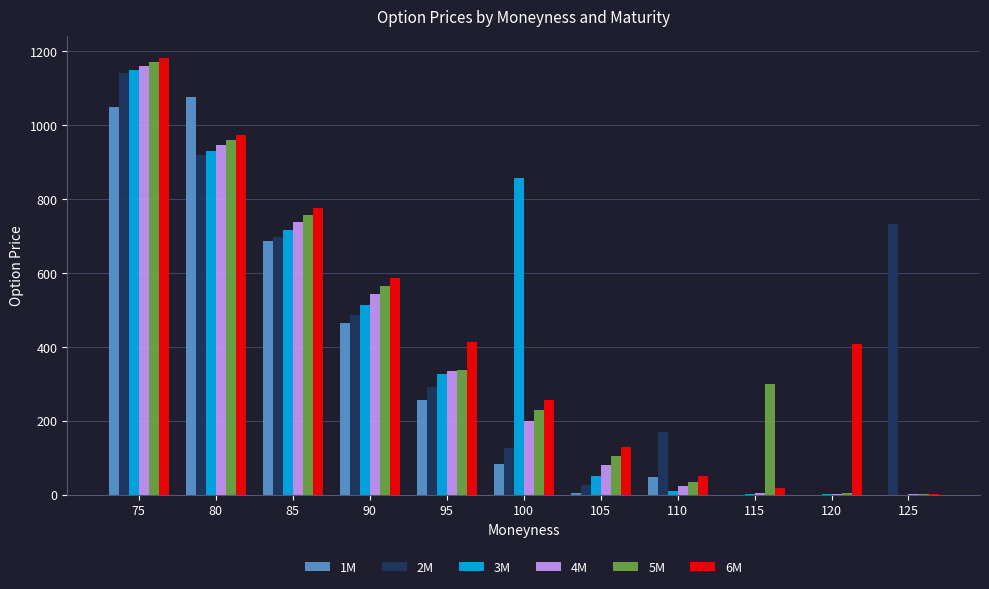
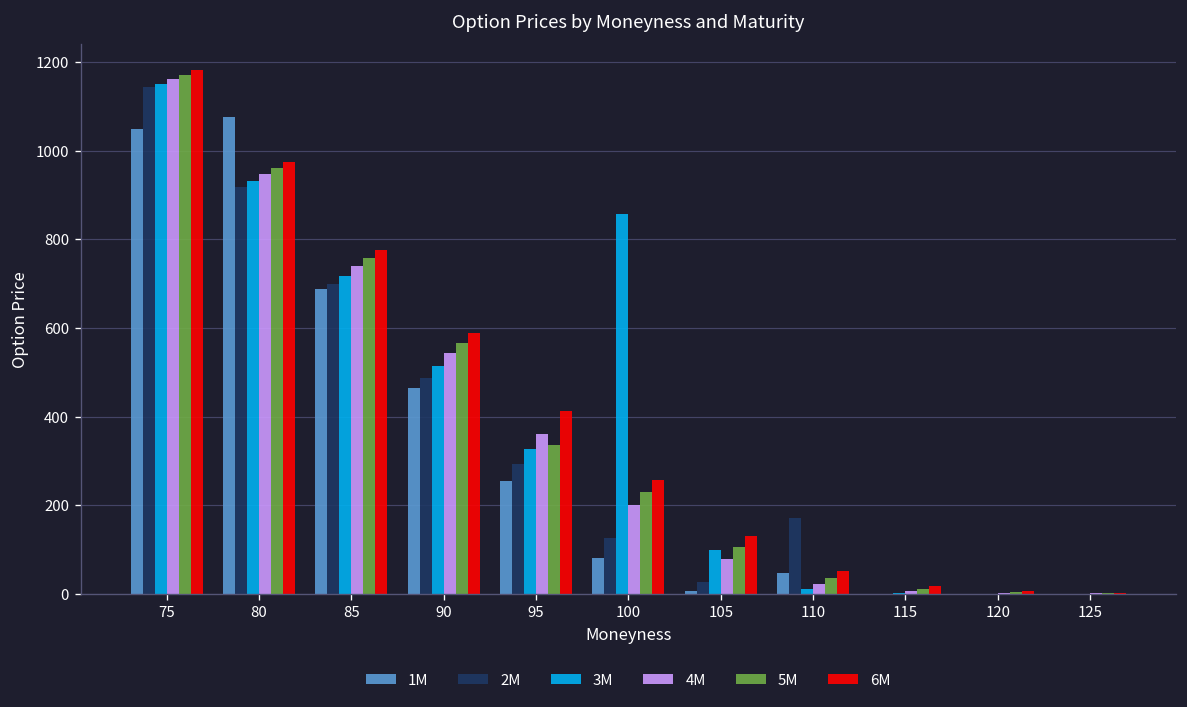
  {
    "1M": {
      "75": 1050,
      "80": 1080,
      "85": 690,
      "90": 470,
      "95": 260,
      "100": 80,
      "110": 50
    },
    "2M": {
      "75": 1140,
      "80": 920,
      "85": 700,
      "90": 490,
      "95": 290,
      "100": 130,
      "105": 30,
      "110": 170,
-     "125": 730
+     "125": 0
    },
    "3M": {
      "75": 1150,
      "80": 930,
      "85": 720,
      "90": 510,
      "95": 330,
      "100": 860,
-     "105": 50,
+     "105": 100,
      "110": 10
    },
    "4M": {
      "75": 1160,
      "80": 950,
      "85": 740,
      "90": 540,
-     "95": 330,
+     "95": 360,
      "100": 200,
      "105": 80,
      "110": 20
    },
    "5M": {
      "75": 1170,
      "80": 960,
      "85": 760,
      "90": 570,
      "95": 340,
      "100": 230,
      "105": 110,
      "110": 40,
-     "115": 300
+     "115": 10
    },
    "6M": {
      "75": 1180,
      "80": 970,
      "85": 780,
      "90": 590,
      "95": 410,
      "100": 260,
      "105": 130,
      "110": 50,
      "115": 20,
-     "120": 410
+     "120": 10
    }
  }
